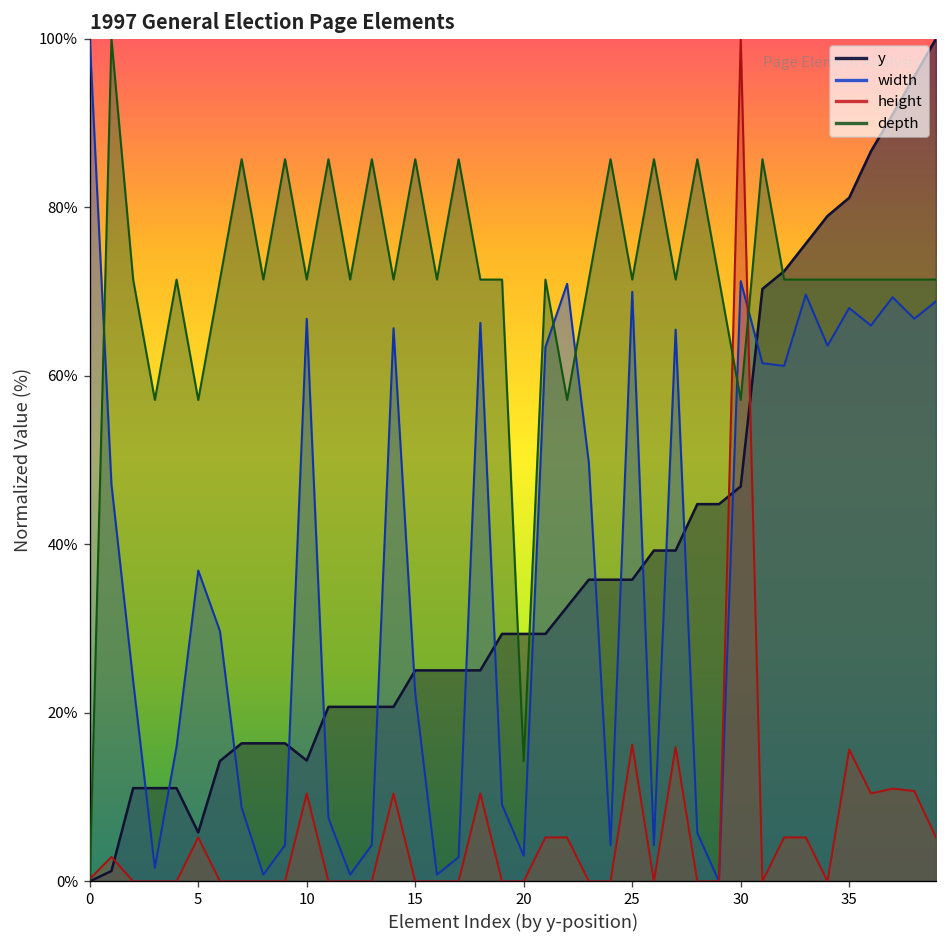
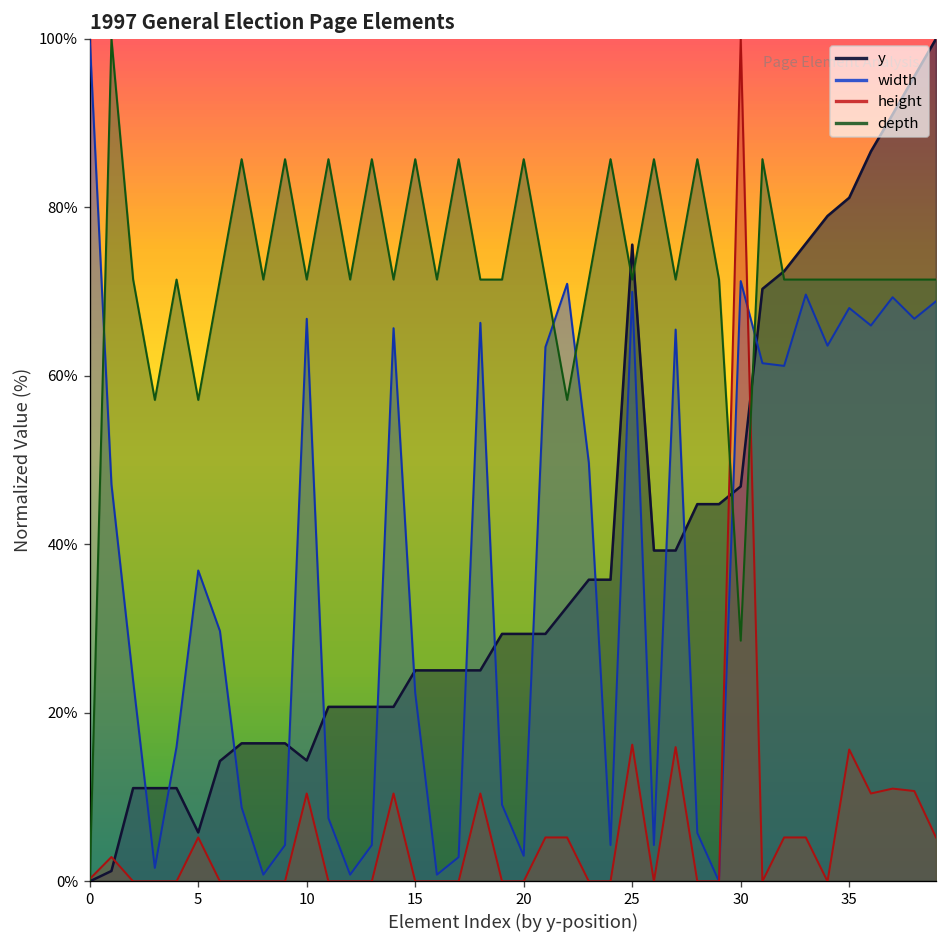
  {
    "y": {
      "5": "6%",
      "10": "14%",
      "15": "25%",
      "20": "29%",
-     "25": "36%",
+     "25": "76%",
      "30": "47%",
      "35": "81%"
    },
    "width": {
      "0": "100%",
      "5": "37%",
      "10": "67%",
      "15": "22%",
      "20": "3%",
      "25": "70%",
      "30": "71%",
      "35": "68%"
    },
    "height": {
      "5": "5%",
      "10": "10%",
      "15": "0%",
      "20": "0%",
      "25": "16%",
      "30": "100%",
      "35": "16%"
    },
    "depth": {
      "5": "57%",
      "10": "71%",
      "15": "86%",
-     "20": "14%",
+     "20": "86%",
      "25": "71%",
-     "30": "57%",
+     "30": "29%",
      "35": "71%"
    }
  }
